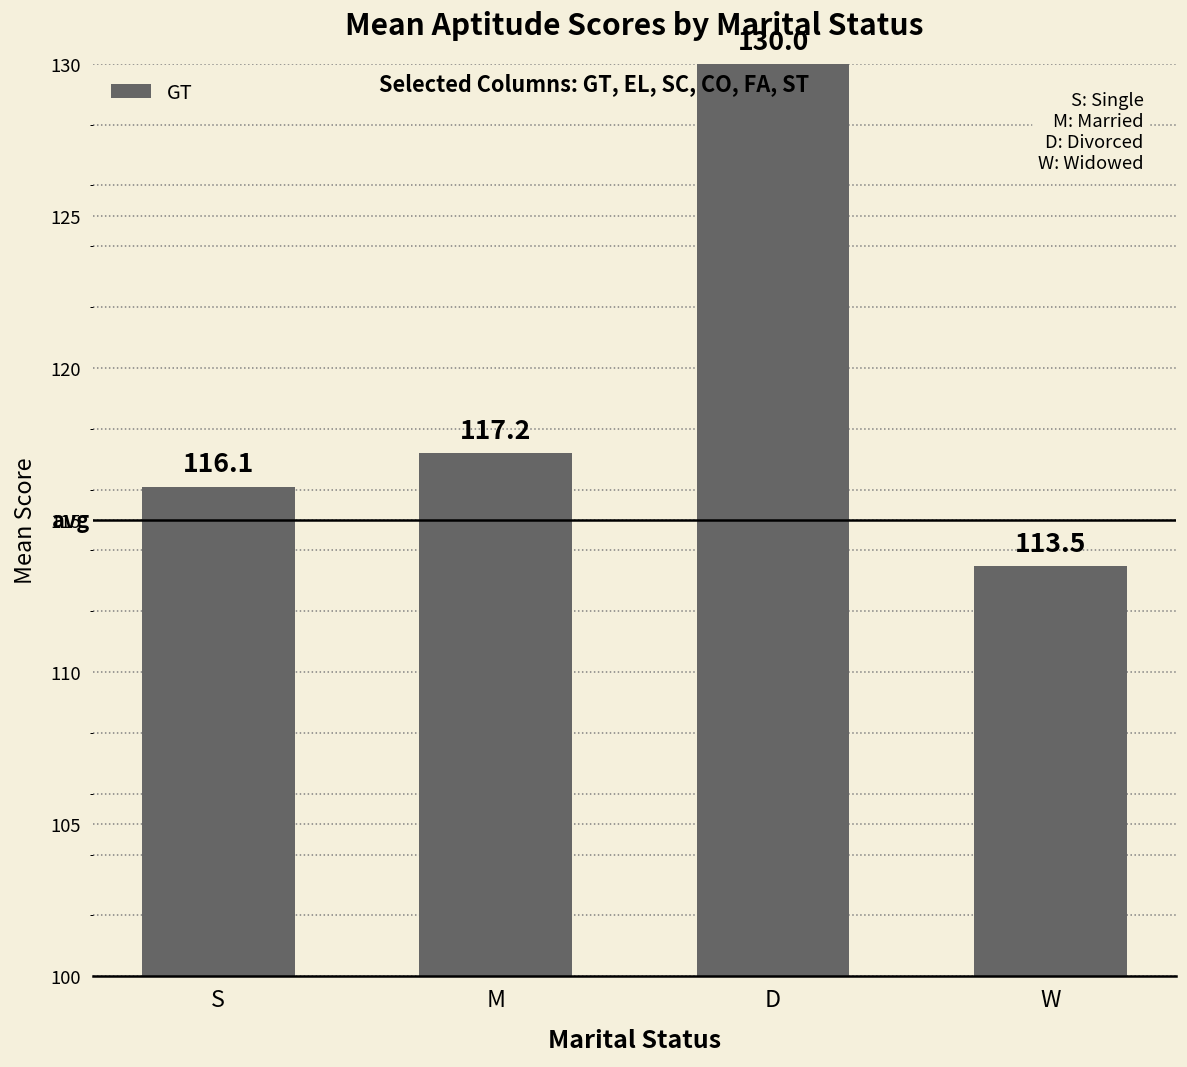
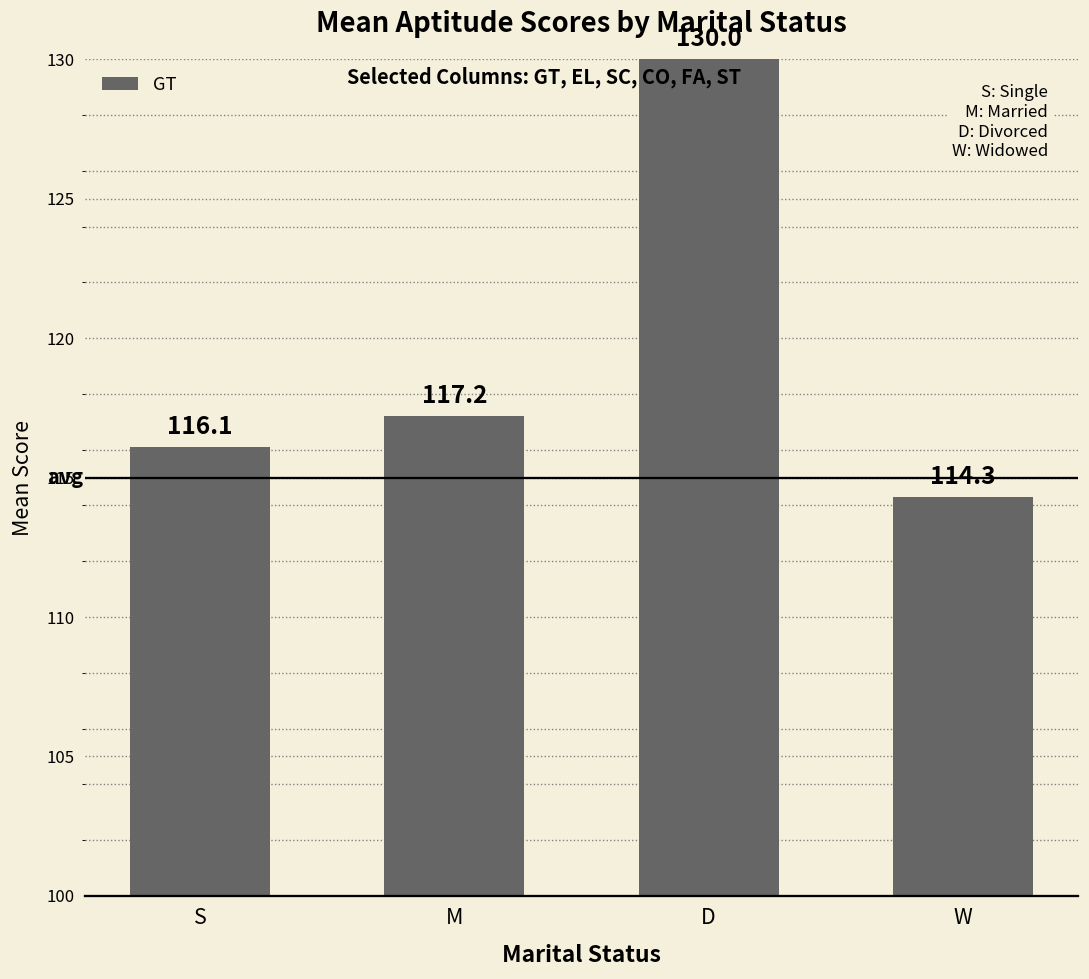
  {
    "S": 116.1,
    "M": 117.2,
    "D": 130.0,
-   "W": 113.5
+   "W": 114.3
  }
